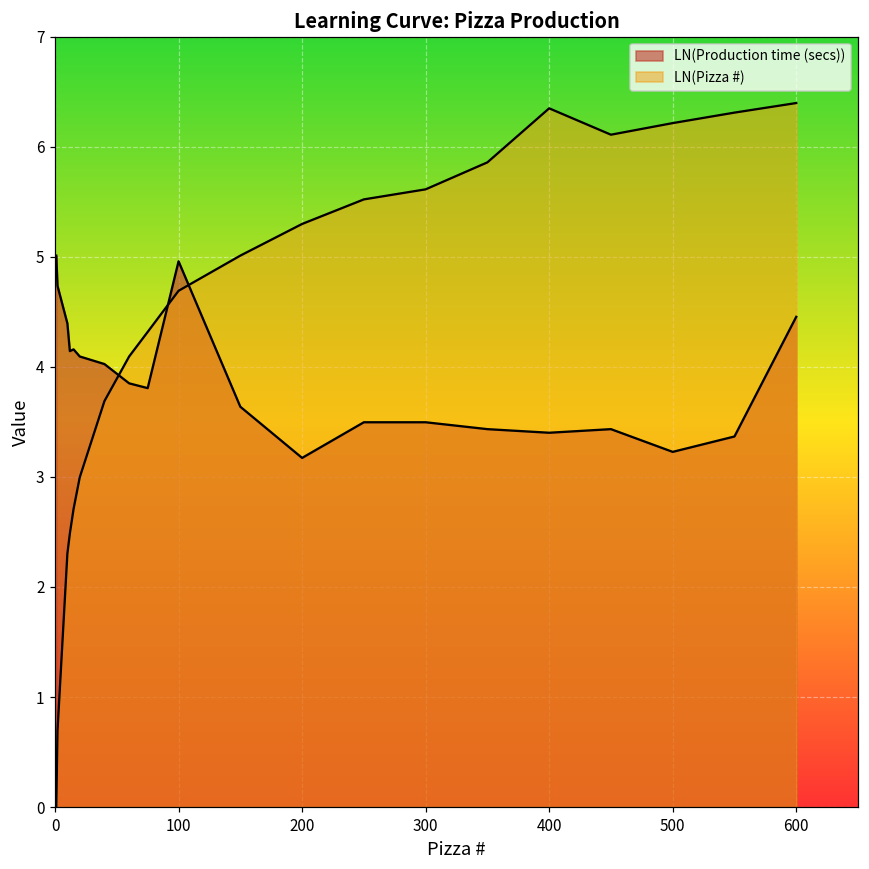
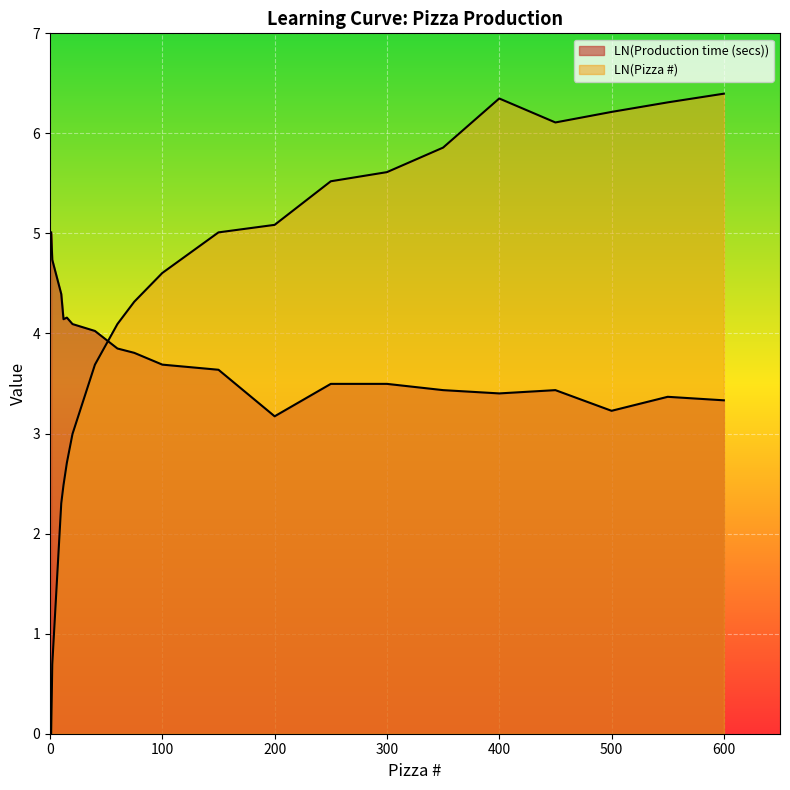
  {
    "LN(Production time (secs))": {
-     "100": 4.96,
+     "100": 3.69,
      "200": 3.17,
      "300": 3.50,
      "400": 3.40,
      "500": 3.23,
-     "600": 4.45
+     "600": 3.33
    },
    "LN(Pizza #)": {
-     "100": 4.69,
-     "200": 5.30,
+     "100": 4.61,
+     "200": 5.09,
      "300": 5.61,
      "400": 6.35,
      "500": 6.21,
      "600": 6.40
    }
  }
